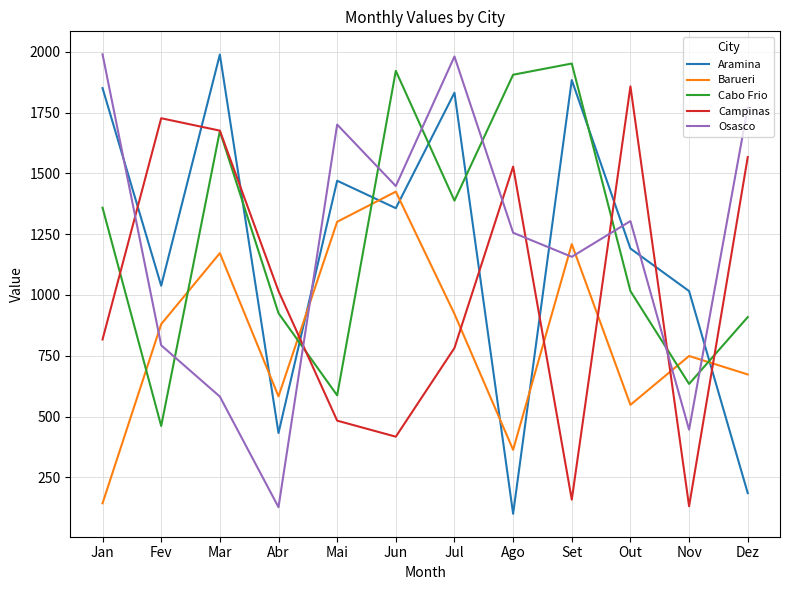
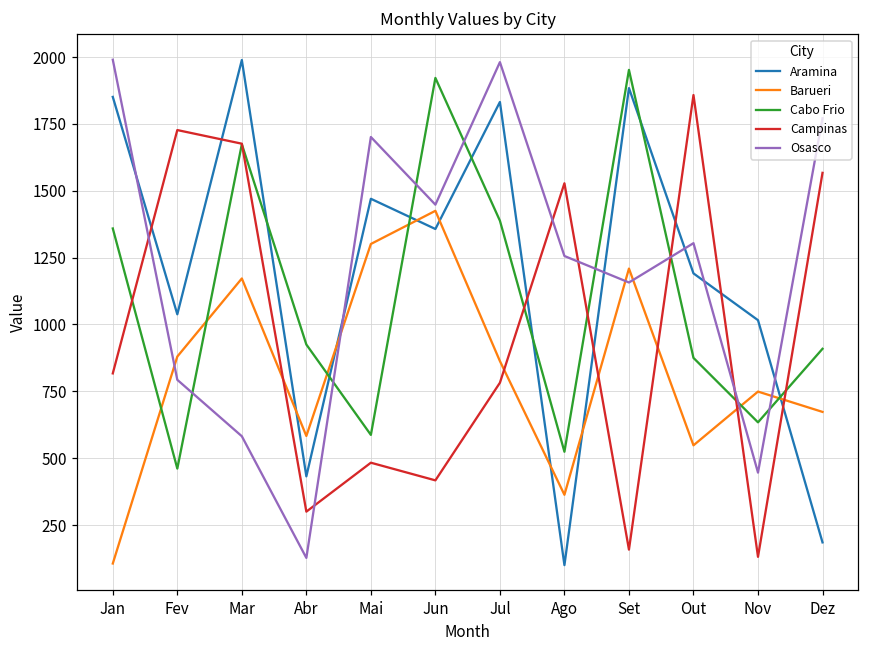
  {
    "Aramina": {
      "Jan": 1850,
      "Fev": 1040,
      "Mar": 1990,
      "Abr": 430,
      "Mai": 1470,
      "Jun": 1360,
      "Jul": 1830,
      "Ago": 100,
      "Set": 1880,
      "Out": 1190,
      "Nov": 1020,
      "Dez": 190
    },
    "Barueri": {
-     "Jan": 140,
+     "Jan": 110,
      "Fev": 880,
      "Mar": 1170,
      "Abr": 580,
      "Mai": 1300,
      "Jun": 1430,
-     "Jul": 920,
+     "Jul": 860,
      "Ago": 360,
      "Set": 1210,
      "Out": 550,
      "Nov": 750,
      "Dez": 670
    },
    "Cabo Frio": {
      "Jan": 1360,
      "Fev": 460,
      "Abr": 930,
      "Mai": 590,
      "Jun": 1920,
      "Jul": 1390,
-     "Ago": 1910,
+     "Ago": 520,
      "Set": 1950,
-     "Out": 1020,
+     "Out": 880,
      "Nov": 630,
      "Dez": 910
    },
    "Campinas": {
      "Jan": 820,
      "Fev": 1730,
-     "Abr": 1020,
+     "Abr": 300,
      "Mai": 480,
      "Jun": 420,
      "Jul": 780,
      "Ago": 1530,
      "Set": 160,
      "Out": 1860,
      "Nov": 130,
      "Dez": 1570
    },
    "Osasco": {
      "Jan": 1990,
      "Fev": 790,
      "Mar": 580,
      "Abr": 130,
      "Mai": 1700,
      "Jun": 1450,
      "Jul": 1980,
      "Ago": 1260,
      "Set": 1160,
      "Out": 1300,
      "Nov": 450
    }
  }
